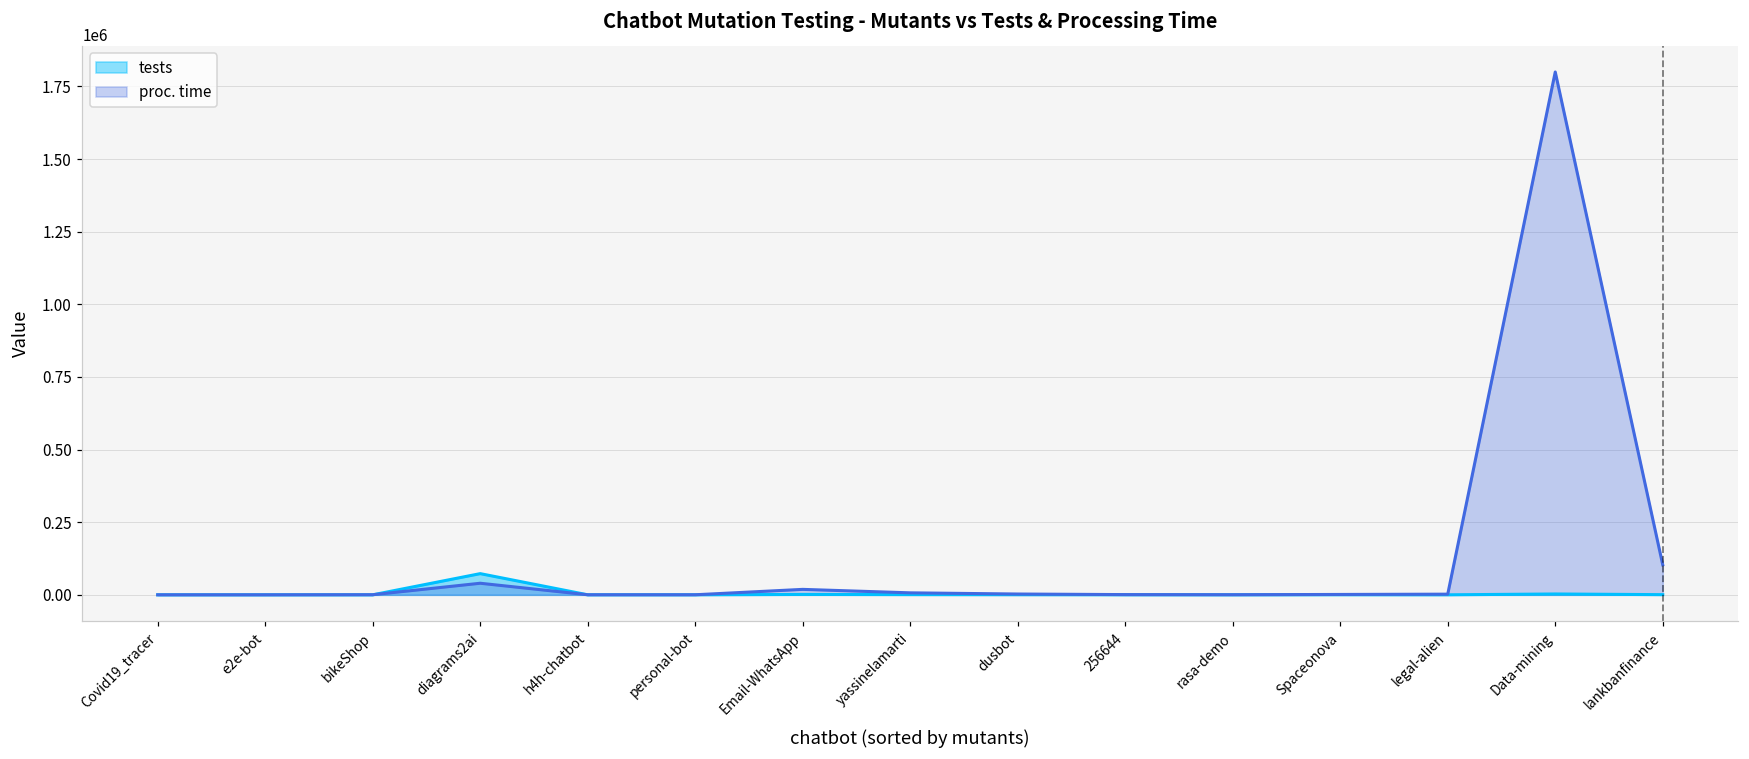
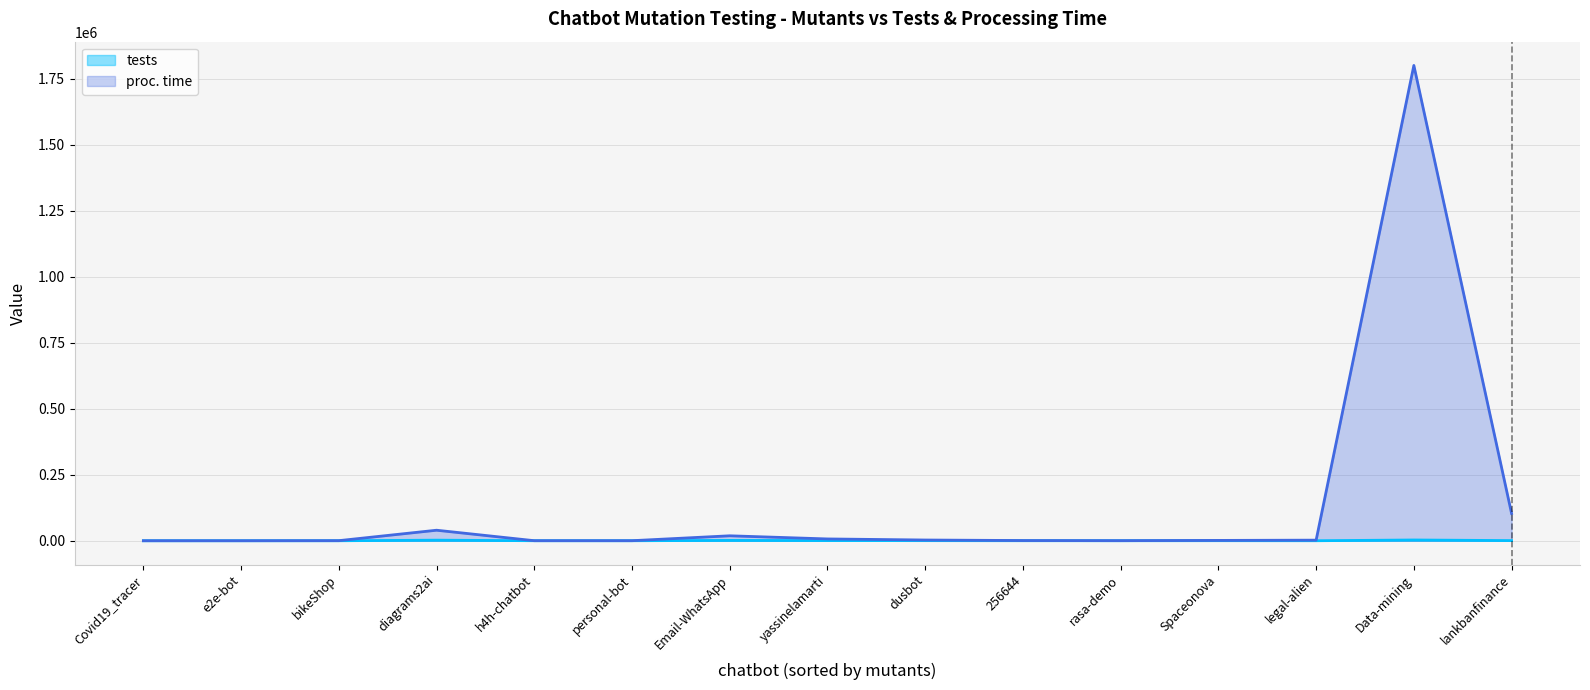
  {
    "tests": {
-     "diagrams2ai": 70000,
+     "diagrams2ai": 0,
      "Email-WhatsApp": 0,
      "Data-mining": 0,
      "lankbanfinance": 0
    },
    "proc. time": {
      "diagrams2ai": 40000,
      "Email-WhatsApp": 20000,
      "Data-mining": 1800000,
      "lankbanfinance": 100000
    }
  }
